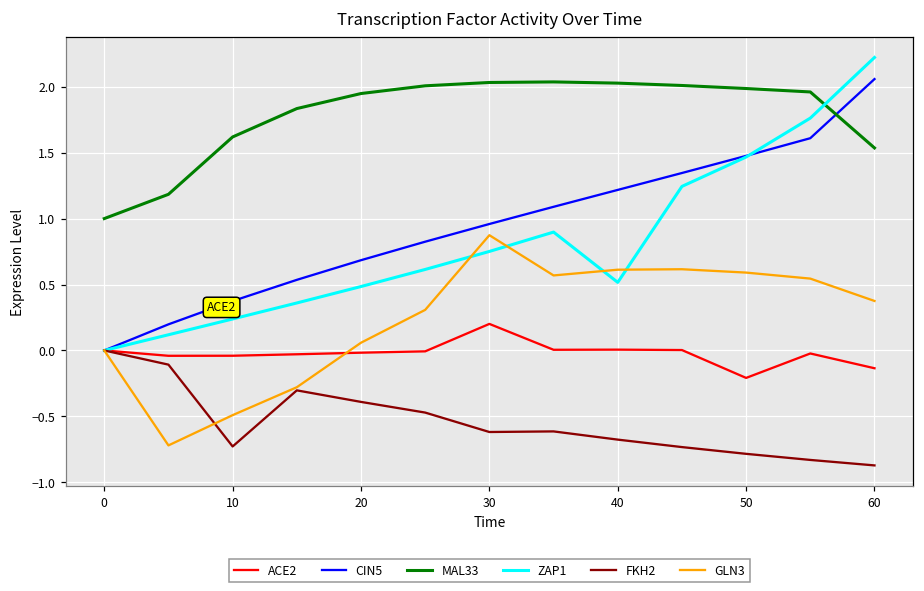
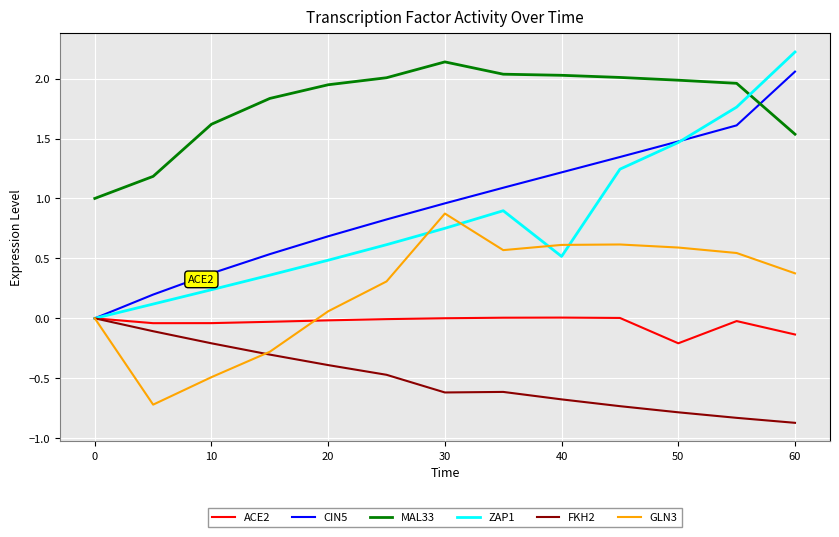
  {
    "ACE2": {
      "10": -0.04,
      "20": -0.02,
-     "30": 0.20,
+     "30": 0.00,
      "40": 0.01,
      "50": -0.21,
      "60": -0.13
    },
    "CIN5": {
      "20": 0.68,
      "30": 0.96,
      "40": 1.22,
      "60": 2.06
    },
    "MAL33": {
      "0": 1.00,
      "10": 1.62,
      "20": 1.95,
-     "30": 2.03,
+     "30": 2.14,
      "40": 2.03,
      "50": 1.99,
      "60": 1.54
    },
    "ZAP1": {
      "10": 0.24,
      "20": 0.48,
      "30": 0.75,
      "40": 0.52,
      "60": 2.22
    },
    "FKH2": {
-     "10": -0.73,
+     "10": -0.21,
      "20": -0.39,
      "30": -0.62,
      "40": -0.68,
      "50": -0.78,
      "60": -0.87
    },
    "GLN3": {
      "10": -0.49,
      "20": 0.06,
      "30": 0.87,
      "40": 0.61,
      "50": 0.59,
      "60": 0.38
    }
  }
